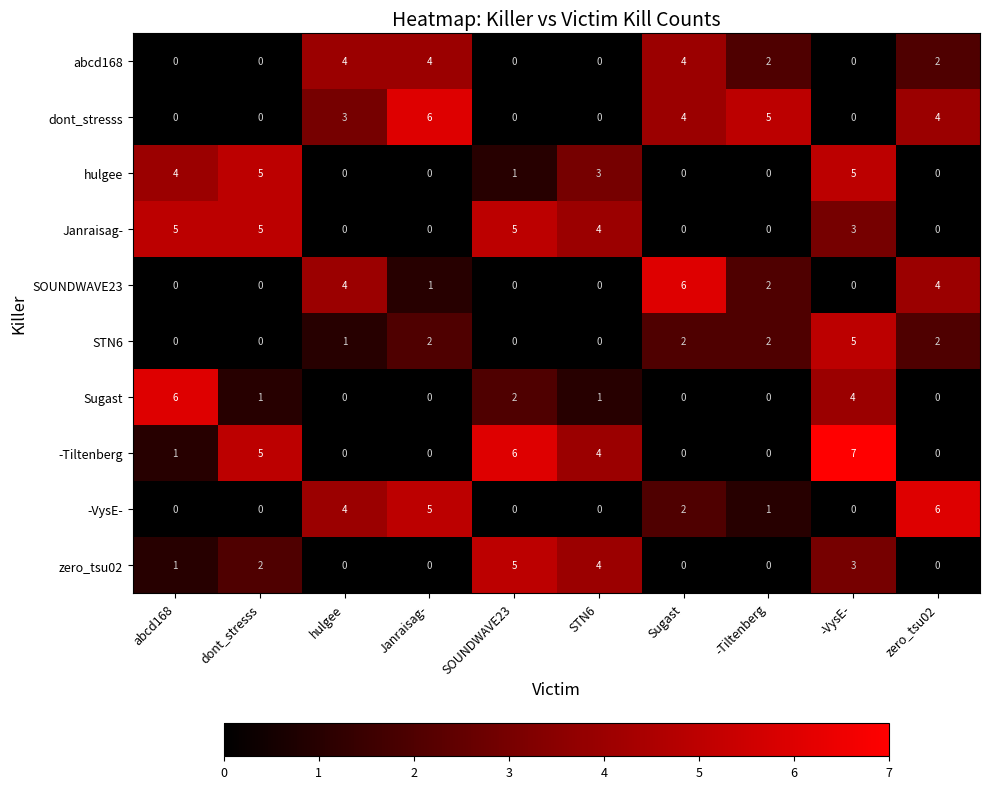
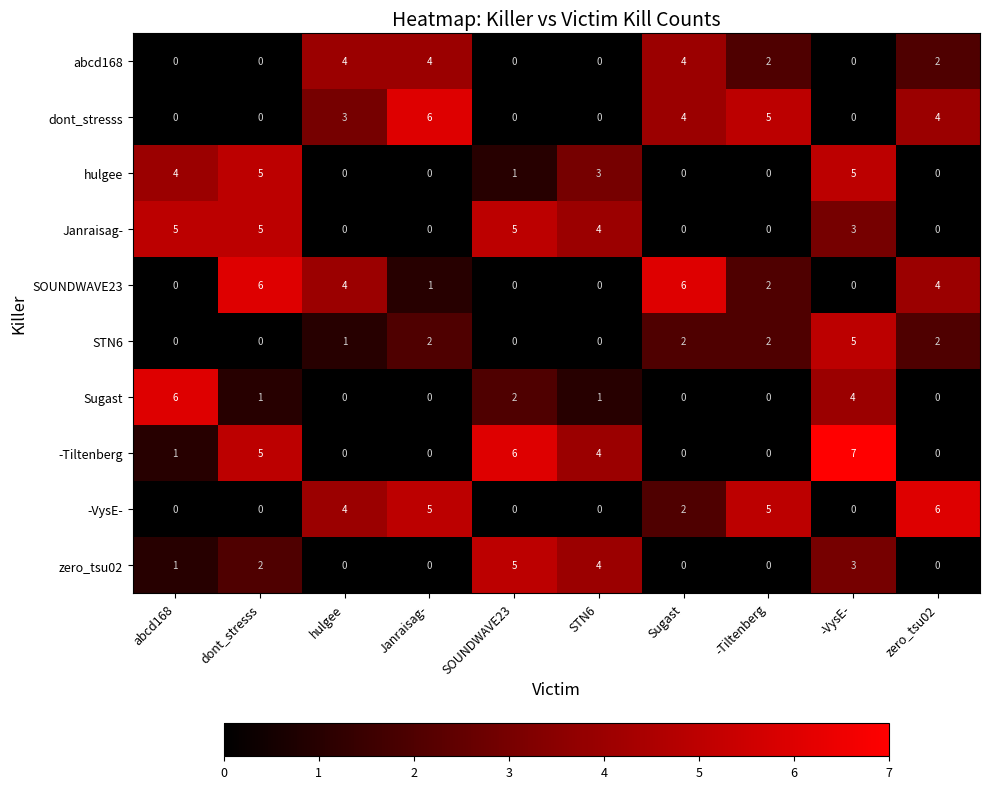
  {
    "abcd168": {
      "abcd168": 0,
      "dont_stresss": 0,
      "hulgee": 4,
      "Janraisag-": 4,
      "SOUNDWAVE23": 0,
      "STN6": 0,
      "Sugast": 4,
      "-Tiltenberg": 2,
      "-VysE-": 0,
      "zero_tsu02": 2
    },
    "dont_stresss": {
      "abcd168": 0,
      "dont_stresss": 0,
      "hulgee": 3,
      "Janraisag-": 6,
      "SOUNDWAVE23": 0,
      "STN6": 0,
      "Sugast": 4,
      "-Tiltenberg": 5,
      "-VysE-": 0,
      "zero_tsu02": 4
    },
    "hulgee": {
      "abcd168": 4,
      "dont_stresss": 5,
      "hulgee": 0,
      "Janraisag-": 0,
      "SOUNDWAVE23": 1,
      "STN6": 3,
      "Sugast": 0,
      "-Tiltenberg": 0,
      "-VysE-": 5,
      "zero_tsu02": 0
    },
    "Janraisag-": {
      "abcd168": 5,
      "dont_stresss": 5,
      "hulgee": 0,
      "Janraisag-": 0,
      "SOUNDWAVE23": 5,
      "STN6": 4,
      "Sugast": 0,
      "-Tiltenberg": 0,
      "-VysE-": 3,
      "zero_tsu02": 0
    },
    "SOUNDWAVE23": {
      "abcd168": 0,
-     "dont_stresss": 0,
+     "dont_stresss": 6,
      "hulgee": 4,
      "Janraisag-": 1,
      "SOUNDWAVE23": 0,
      "STN6": 0,
      "Sugast": 6,
      "-Tiltenberg": 2,
      "-VysE-": 0,
      "zero_tsu02": 4
    },
    "STN6": {
      "abcd168": 0,
      "dont_stresss": 0,
      "hulgee": 1,
      "Janraisag-": 2,
      "SOUNDWAVE23": 0,
      "STN6": 0,
      "Sugast": 2,
      "-Tiltenberg": 2,
      "-VysE-": 5,
      "zero_tsu02": 2
    },
    "Sugast": {
      "abcd168": 6,
      "dont_stresss": 1,
      "hulgee": 0,
      "Janraisag-": 0,
      "SOUNDWAVE23": 2,
      "STN6": 1,
      "Sugast": 0,
      "-Tiltenberg": 0,
      "-VysE-": 4,
      "zero_tsu02": 0
    },
    "-Tiltenberg": {
      "abcd168": 1,
      "dont_stresss": 5,
      "hulgee": 0,
      "Janraisag-": 0,
      "SOUNDWAVE23": 6,
      "STN6": 4,
      "Sugast": 0,
      "-Tiltenberg": 0,
      "-VysE-": 7,
      "zero_tsu02": 0
    },
    "-VysE-": {
      "abcd168": 0,
      "dont_stresss": 0,
      "hulgee": 4,
      "Janraisag-": 5,
      "SOUNDWAVE23": 0,
      "STN6": 0,
      "Sugast": 2,
-     "-Tiltenberg": 1,
+     "-Tiltenberg": 5,
      "-VysE-": 0,
      "zero_tsu02": 6
    },
    "zero_tsu02": {
      "abcd168": 1,
      "dont_stresss": 2,
      "hulgee": 0,
      "Janraisag-": 0,
      "SOUNDWAVE23": 5,
      "STN6": 4,
      "Sugast": 0,
      "-Tiltenberg": 0,
      "-VysE-": 3,
      "zero_tsu02": 0
    }
  }
